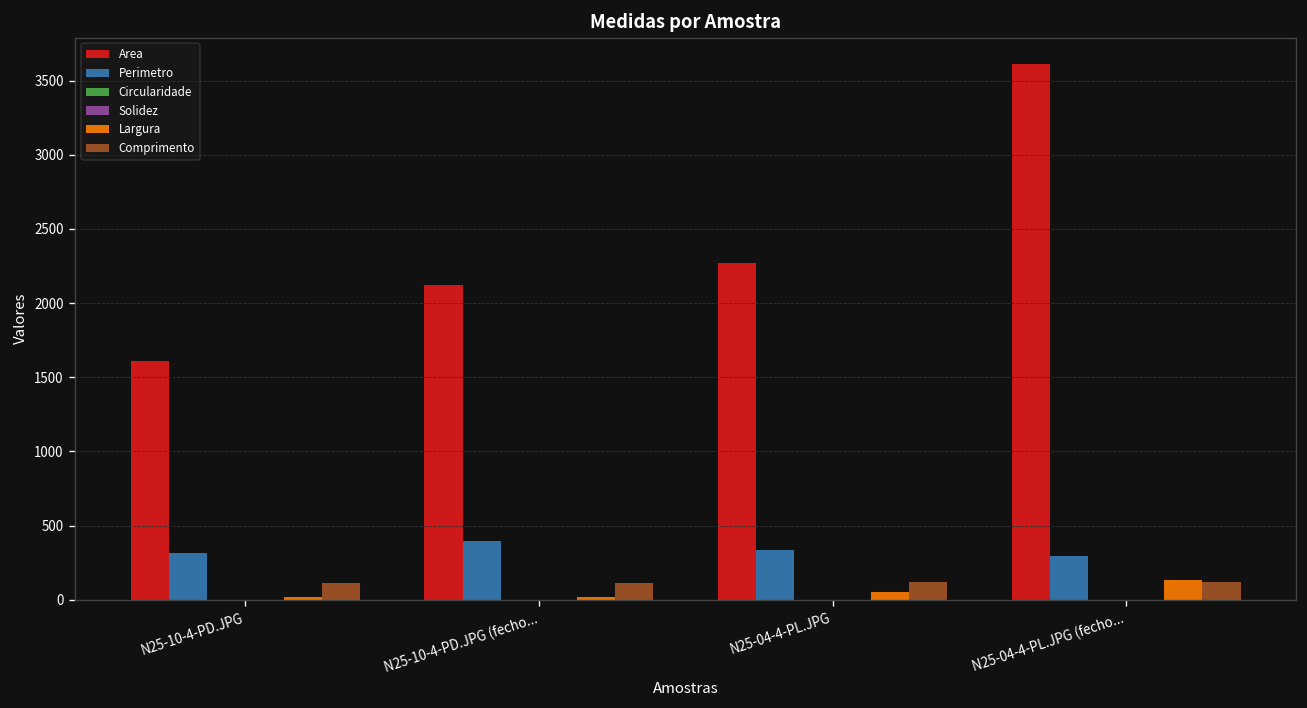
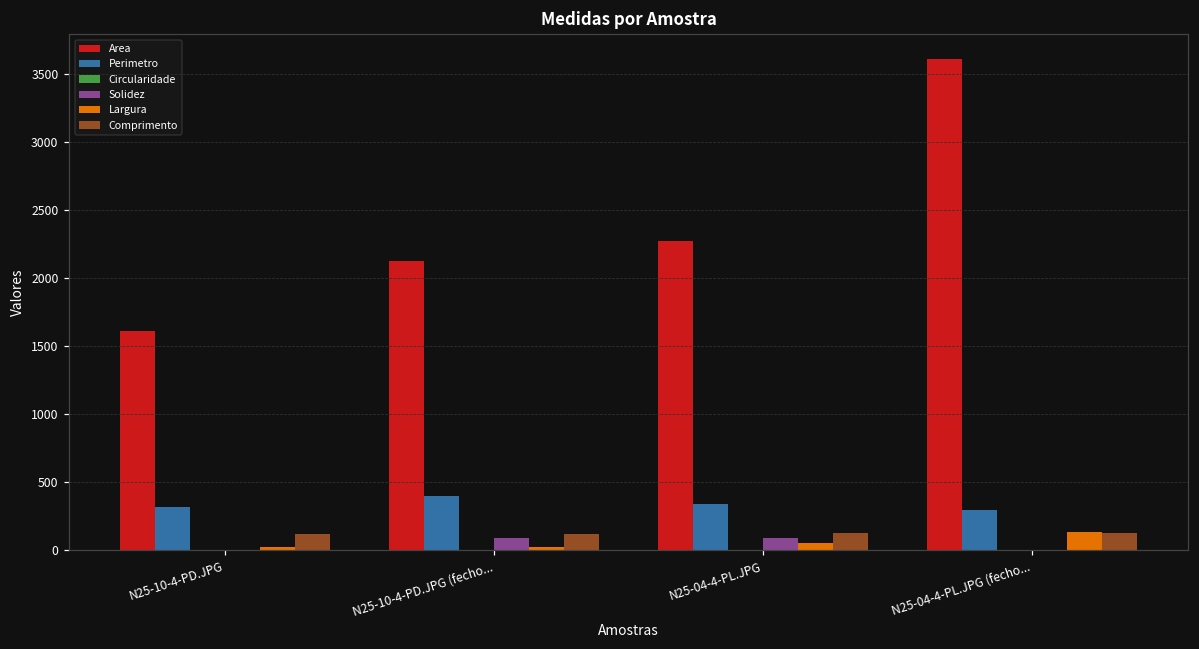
  {
    "Area": {
      "N25-10-4-PD.JPG": 1610,
      "N25-10-4-PD.JPG (fecho...": 2120,
      "N25-04-4-PL.JPG": 2270,
      "N25-04-4-PL.JPG (fecho...": 3610
    },
    "Perimetro": {
      "N25-10-4-PD.JPG": 320,
      "N25-10-4-PD.JPG (fecho...": 400,
      "N25-04-4-PL.JPG": 340,
      "N25-04-4-PL.JPG (fecho...": 290
    },
    "Solidez": {
-     "N25-10-4-PD.JPG (fecho...": 0,
-     "N25-04-4-PL.JPG": 0
+     "N25-10-4-PD.JPG (fecho...": 90,
+     "N25-04-4-PL.JPG": 90
    },
    "Largura": {
      "N25-04-4-PL.JPG": 50,
      "N25-04-4-PL.JPG (fecho...": 130
    },
    "Comprimento": {
      "N25-10-4-PD.JPG": 120,
      "N25-10-4-PD.JPG (fecho...": 120,
      "N25-04-4-PL.JPG": 120,
      "N25-04-4-PL.JPG (fecho...": 120
    }
  }
